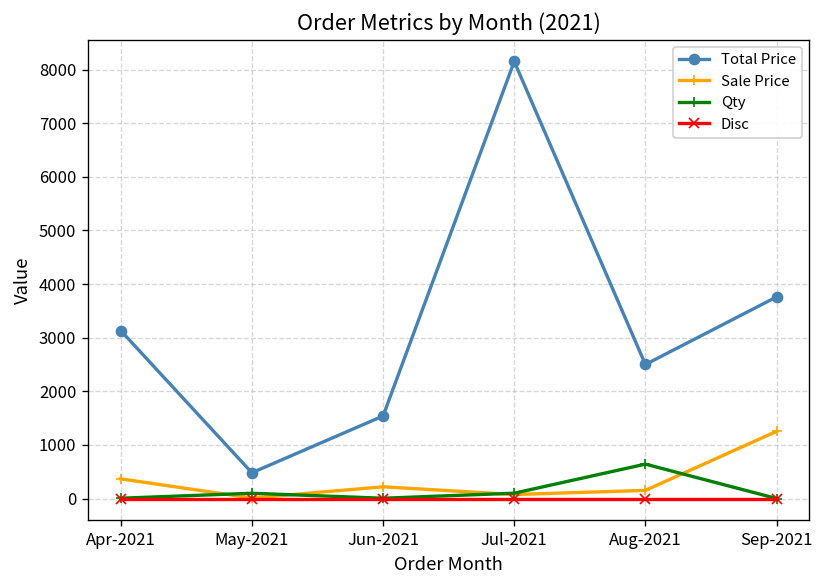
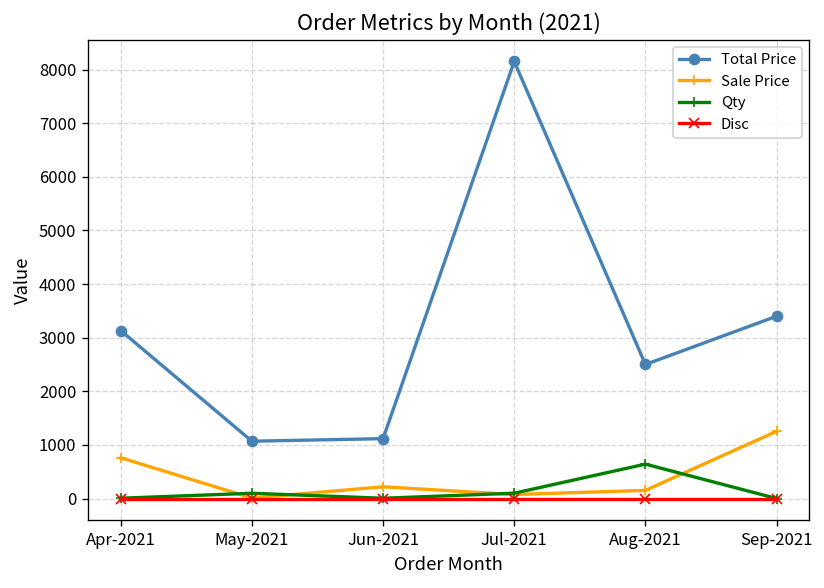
  {
    "Total Price": {
      "Apr-2021": 3100,
-     "May-2021": 500,
-     "Jun-2021": 1500,
+     "May-2021": 1100,
+     "Jun-2021": 1100,
      "Jul-2021": 8200,
      "Aug-2021": 2500,
-     "Sep-2021": 3800
+     "Sep-2021": 3400
    },
    "Sale Price": {
-     "Apr-2021": 400,
+     "Apr-2021": 800,
      "Jun-2021": 200,
      "Aug-2021": 200,
      "Sep-2021": 1300
    },
    "Qty": {
      "May-2021": 100,
      "Aug-2021": 600
    },
    "Disc": {
      "Jul-2021": 0,
      "Aug-2021": 0
    }
  }
